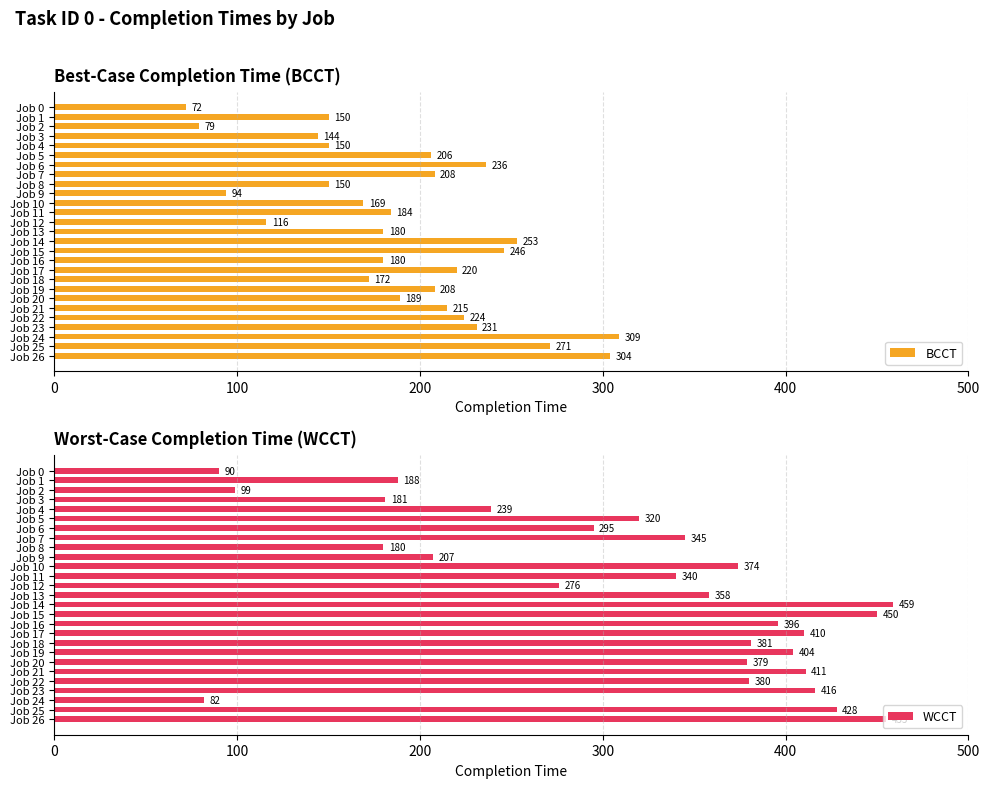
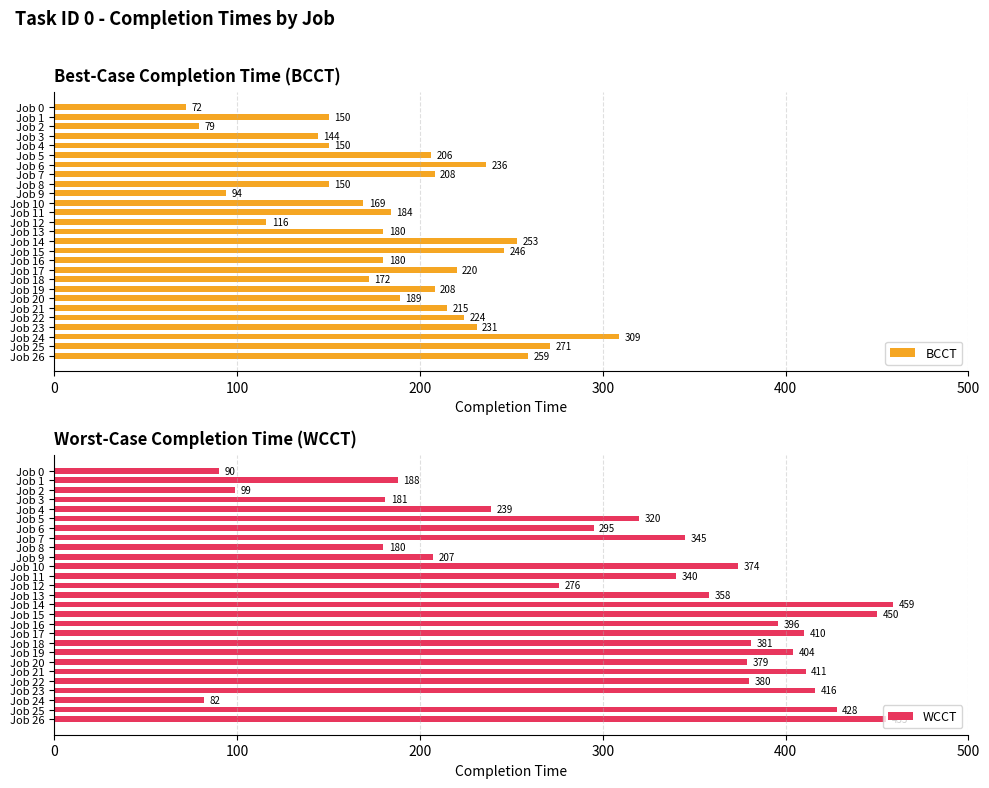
  {
    "Best-Case Completion Time (BCCT)": {
      "Job 0": 72,
      "Job 1": 150,
      "Job 2": 79,
      "Job 3": 144,
      "Job 4": 150,
      "Job 5": 206,
      "Job 6": 236,
      "Job 7": 208,
      "Job 8": 150,
      "Job 9": 94,
      "Job 10": 169,
      "Job 11": 184,
      "Job 12": 116,
      "Job 13": 180,
      "Job 14": 253,
      "Job 15": 246,
      "Job 16": 180,
      "Job 17": 220,
      "Job 18": 172,
      "Job 19": 208,
      "Job 20": 189,
      "Job 21": 215,
      "Job 22": 224,
      "Job 23": 231,
      "Job 24": 309,
      "Job 25": 271,
-     "Job 26": 304
+     "Job 26": 259
    },
    "Worst-Case Completion Time (WCCT)": {
      "Job 0": 90,
      "Job 1": 188,
      "Job 2": 99,
      "Job 3": 181,
      "Job 4": 239,
      "Job 5": 320,
      "Job 6": 295,
      "Job 7": 345,
      "Job 8": 180,
      "Job 9": 207,
      "Job 10": 374,
      "Job 11": 340,
      "Job 12": 276,
      "Job 13": 358,
      "Job 14": 459,
      "Job 15": 450,
      "Job 16": 396,
      "Job 17": 410,
      "Job 18": 381,
      "Job 19": 404,
      "Job 20": 379,
      "Job 21": 411,
      "Job 22": 380,
      "Job 23": 416,
      "Job 24": 82,
      "Job 25": 428
    }
  }
